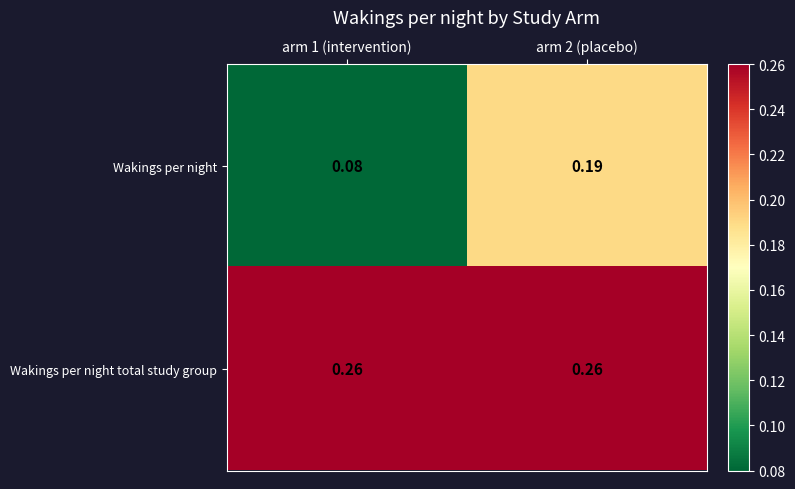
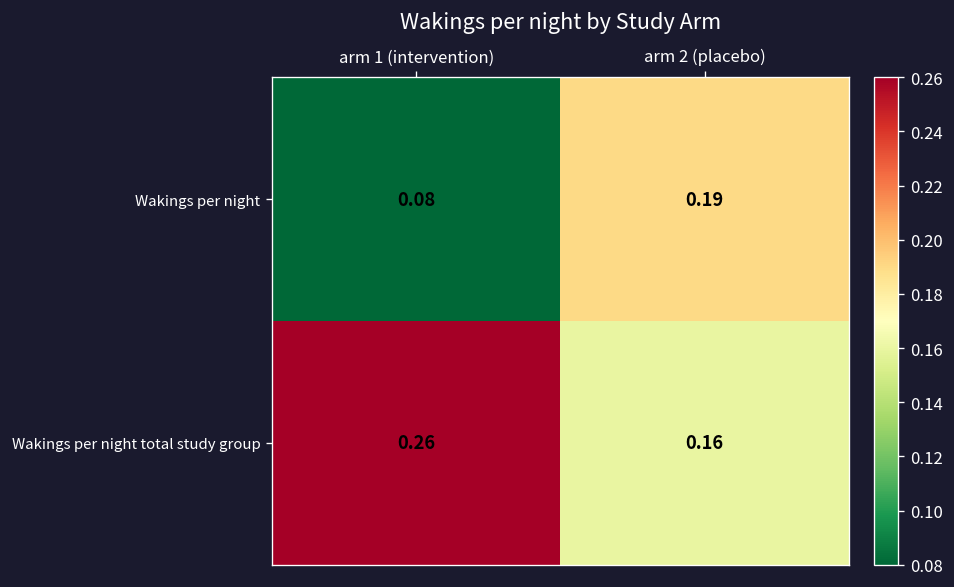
  {
    "Wakings per night": {
      "arm 1 (intervention)": 0.08,
      "arm 2 (placebo)": 0.19
    },
    "Wakings per night total study group": {
      "arm 1 (intervention)": 0.26,
-     "arm 2 (placebo)": 0.26
+     "arm 2 (placebo)": 0.16
    }
  }
